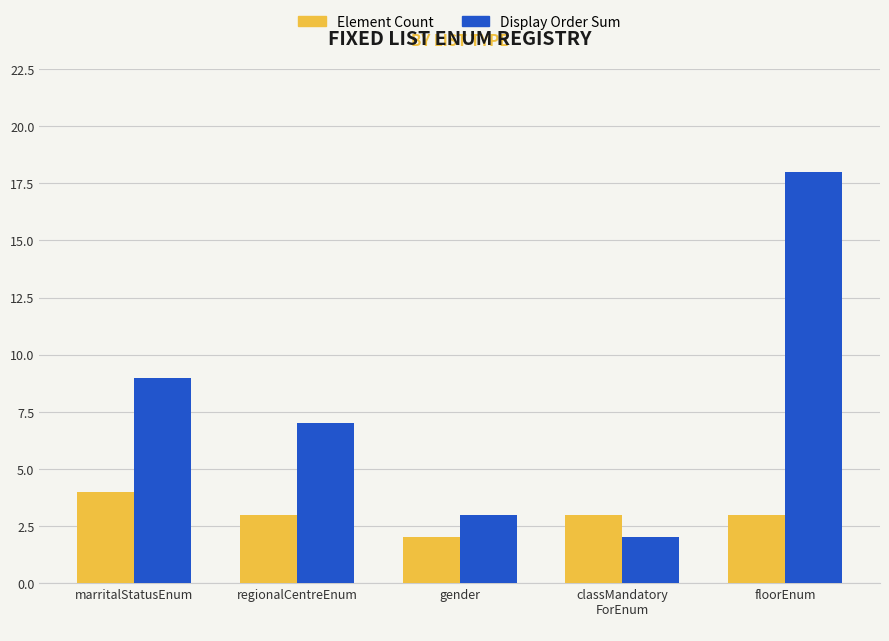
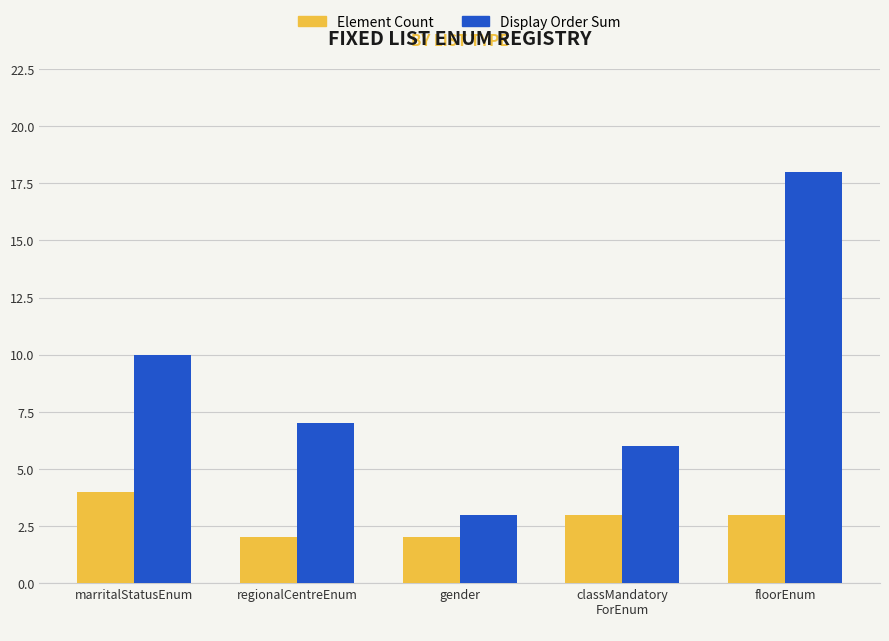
  {
    "Element Count": {
      "marritalStatusEnum": 4,
-     "regionalCentreEnum": 3,
+     "regionalCentreEnum": 2,
      "gender": 2,
      "classMandatory ForEnum": 3,
      "floorEnum": 3
    },
    "Display Order Sum": {
-     "marritalStatusEnum": 9,
+     "marritalStatusEnum": 10,
      "regionalCentreEnum": 7,
      "gender": 3,
-     "classMandatory ForEnum": 2,
+     "classMandatory ForEnum": 6,
      "floorEnum": 18
    }
  }
